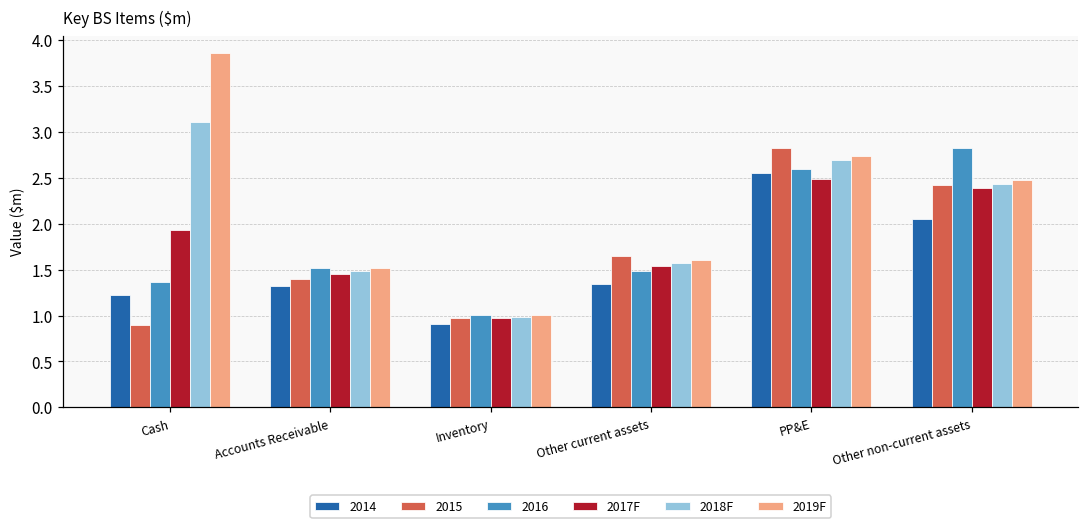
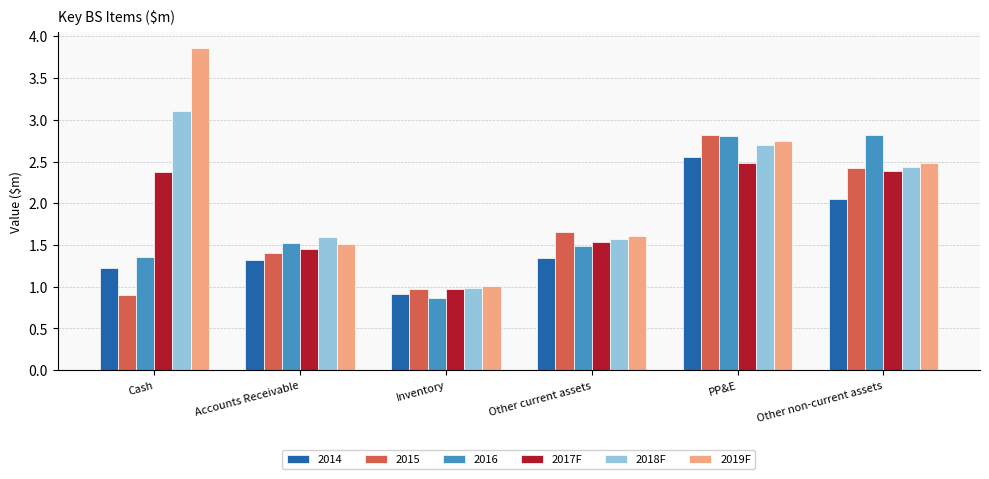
  {
    "2014": {
      "Cash": 1.2,
      "Accounts Receivable": 1.3,
      "Inventory": 0.9,
      "Other current assets": 1.3,
      "PP&E": 2.6,
      "Other non-current assets": 2.1
    },
    "2015": {
      "Cash": 0.9,
      "Accounts Receivable": 1.4,
      "Inventory": 1.0,
      "Other current assets": 1.7,
      "PP&E": 2.8,
      "Other non-current assets": 2.4
    },
    "2016": {
      "Cash": 1.4,
      "Accounts Receivable": 1.5,
-     "Inventory": 1.0,
+     "Inventory": 0.9,
      "Other current assets": 1.5,
-     "PP&E": 2.6,
+     "PP&E": 2.8,
      "Other non-current assets": 2.8
    },
    "2017F": {
-     "Cash": 1.9,
+     "Cash": 2.4,
      "Accounts Receivable": 1.5,
      "Inventory": 1.0,
      "Other current assets": 1.5,
      "PP&E": 2.5,
      "Other non-current assets": 2.4
    },
    "2018F": {
      "Cash": 3.1,
-     "Accounts Receivable": 1.5,
+     "Accounts Receivable": 1.6,
      "Inventory": 1.0,
      "Other current assets": 1.6,
      "PP&E": 2.7,
      "Other non-current assets": 2.4
    },
    "2019F": {
      "Cash": 3.9,
      "Accounts Receivable": 1.5,
      "Inventory": 1.0,
      "Other current assets": 1.6,
      "PP&E": 2.7,
      "Other non-current assets": 2.5
    }
  }
